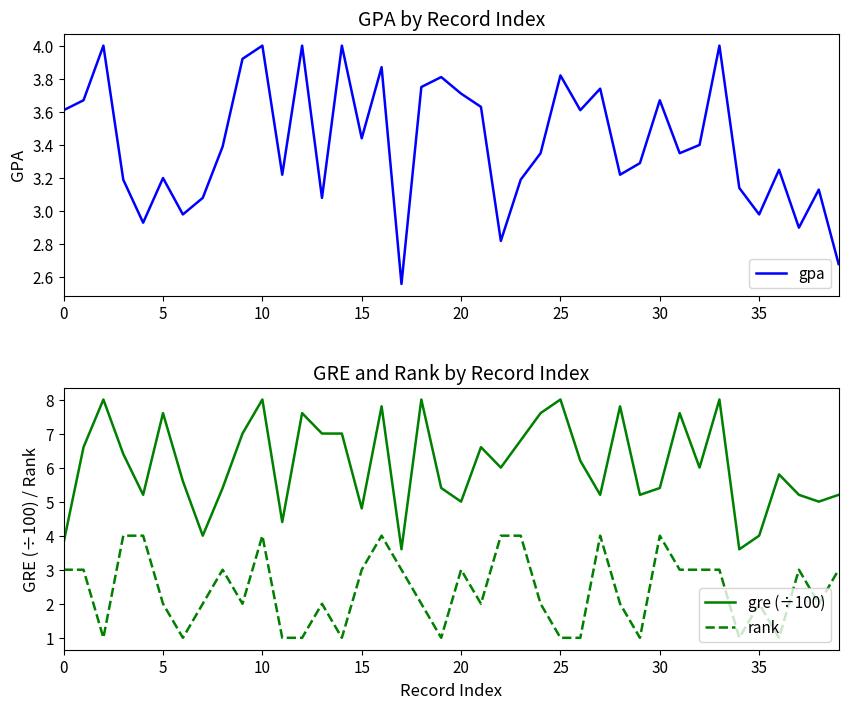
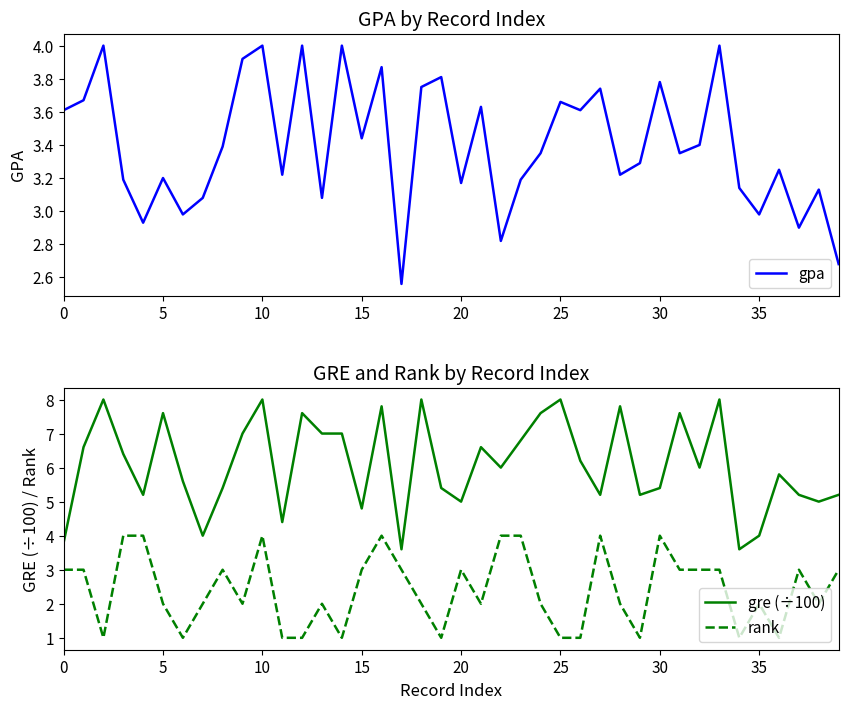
  {
    "GPA by Record Index": {
      "0": 3.61,
      "5": 3.20,
      "10": 4.00,
      "15": 3.44,
-     "20": 3.71,
-     "25": 3.82,
-     "30": 3.67,
+     "20": 3.17,
+     "25": 3.66,
+     "30": 3.78,
      "35": 2.98
    }
  }
